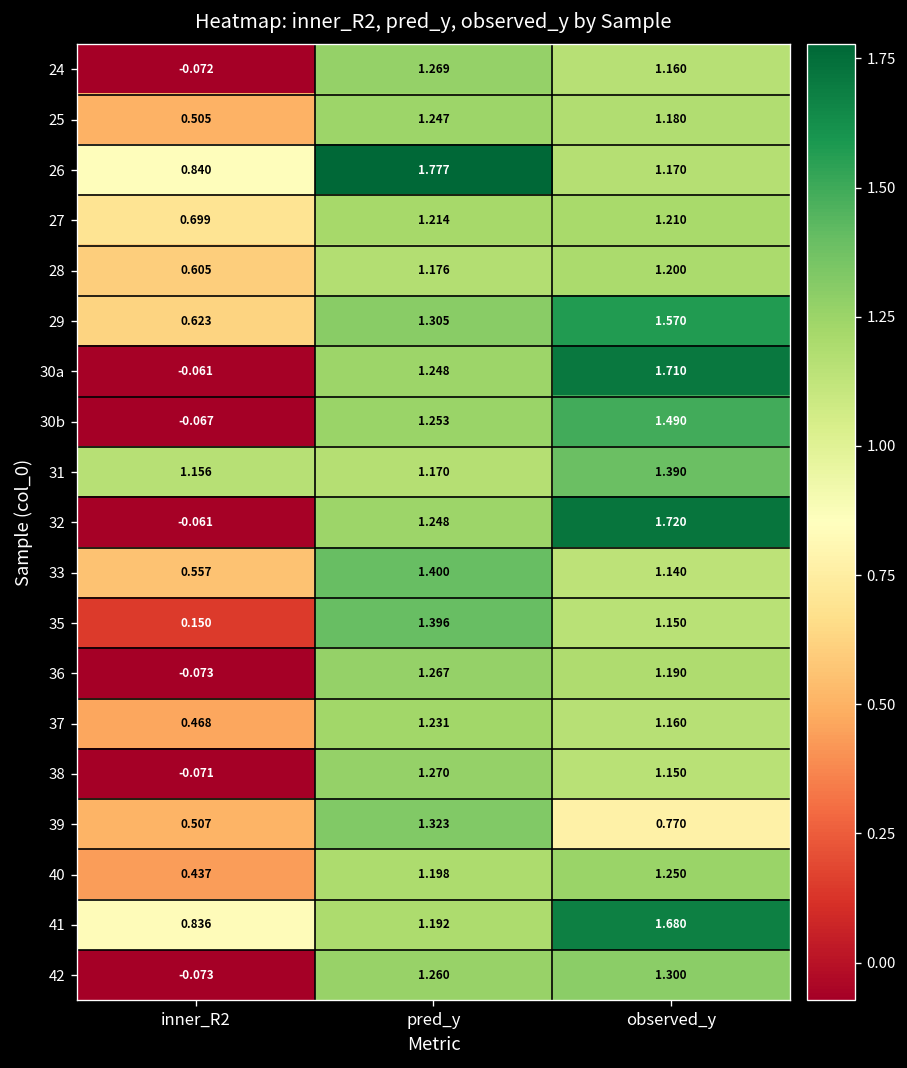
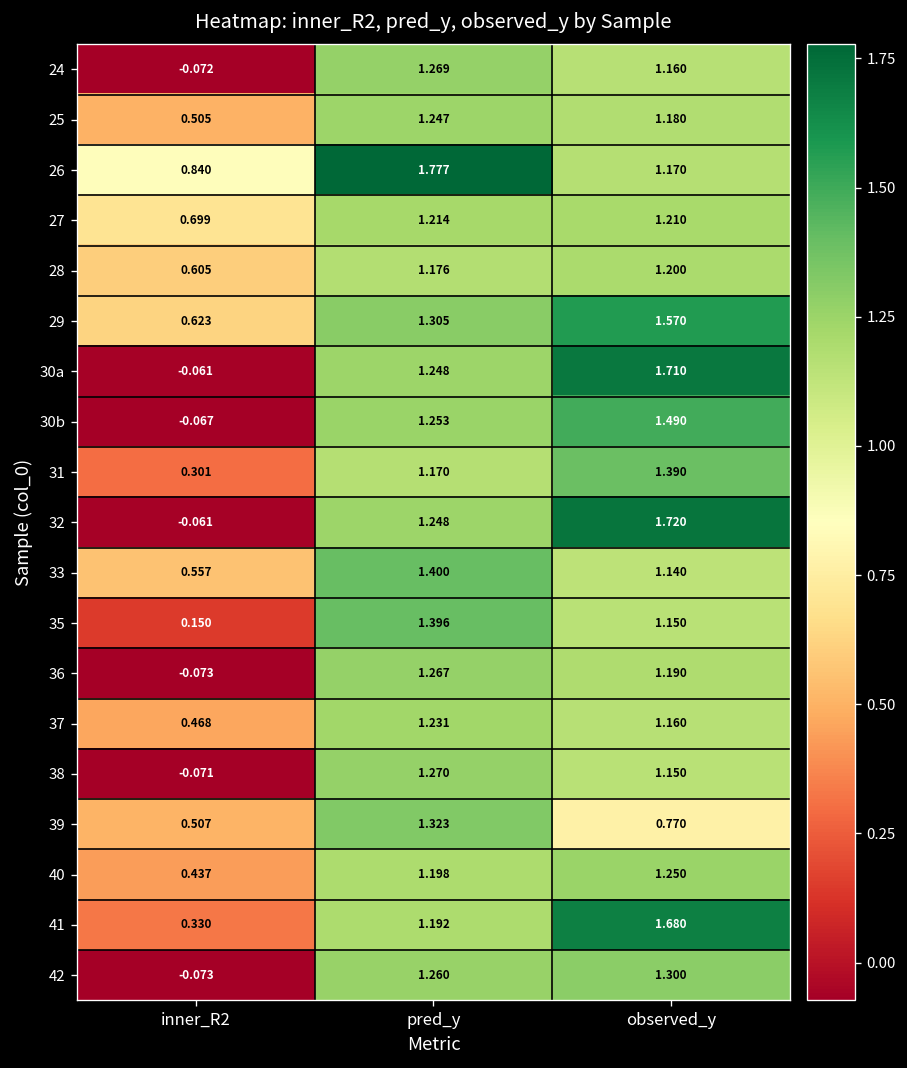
  {
    "24": {
      "inner_R2": -0.072,
      "pred_y": 1.269,
      "observed_y": 1.160
    },
    "25": {
      "inner_R2": 0.505,
      "pred_y": 1.247,
      "observed_y": 1.180
    },
    "26": {
      "inner_R2": 0.840,
      "pred_y": 1.777,
      "observed_y": 1.170
    },
    "27": {
      "inner_R2": 0.699,
      "pred_y": 1.214,
      "observed_y": 1.210
    },
    "28": {
      "inner_R2": 0.605,
      "pred_y": 1.176,
      "observed_y": 1.200
    },
    "29": {
      "inner_R2": 0.623,
      "pred_y": 1.305,
      "observed_y": 1.570
    },
    "30a": {
      "inner_R2": -0.061,
      "pred_y": 1.248,
      "observed_y": 1.710
    },
    "30b": {
      "inner_R2": -0.067,
      "pred_y": 1.253,
      "observed_y": 1.490
    },
    "31": {
-     "inner_R2": 1.156,
+     "inner_R2": 0.301,
      "pred_y": 1.170,
      "observed_y": 1.390
    },
    "32": {
      "inner_R2": -0.061,
      "pred_y": 1.248,
      "observed_y": 1.720
    },
    "33": {
      "inner_R2": 0.557,
      "pred_y": 1.400,
      "observed_y": 1.140
    },
    "35": {
      "inner_R2": 0.150,
      "pred_y": 1.396,
      "observed_y": 1.150
    },
    "36": {
      "inner_R2": -0.073,
      "pred_y": 1.267,
      "observed_y": 1.190
    },
    "37": {
      "inner_R2": 0.468,
      "pred_y": 1.231,
      "observed_y": 1.160
    },
    "38": {
      "inner_R2": -0.071,
      "pred_y": 1.270,
      "observed_y": 1.150
    },
    "39": {
      "inner_R2": 0.507,
      "pred_y": 1.323,
      "observed_y": 0.770
    },
    "40": {
      "inner_R2": 0.437,
      "pred_y": 1.198,
      "observed_y": 1.250
    },
    "41": {
-     "inner_R2": 0.836,
+     "inner_R2": 0.330,
      "pred_y": 1.192,
      "observed_y": 1.680
    },
    "42": {
      "inner_R2": -0.073,
      "pred_y": 1.260,
      "observed_y": 1.300
    }
  }
